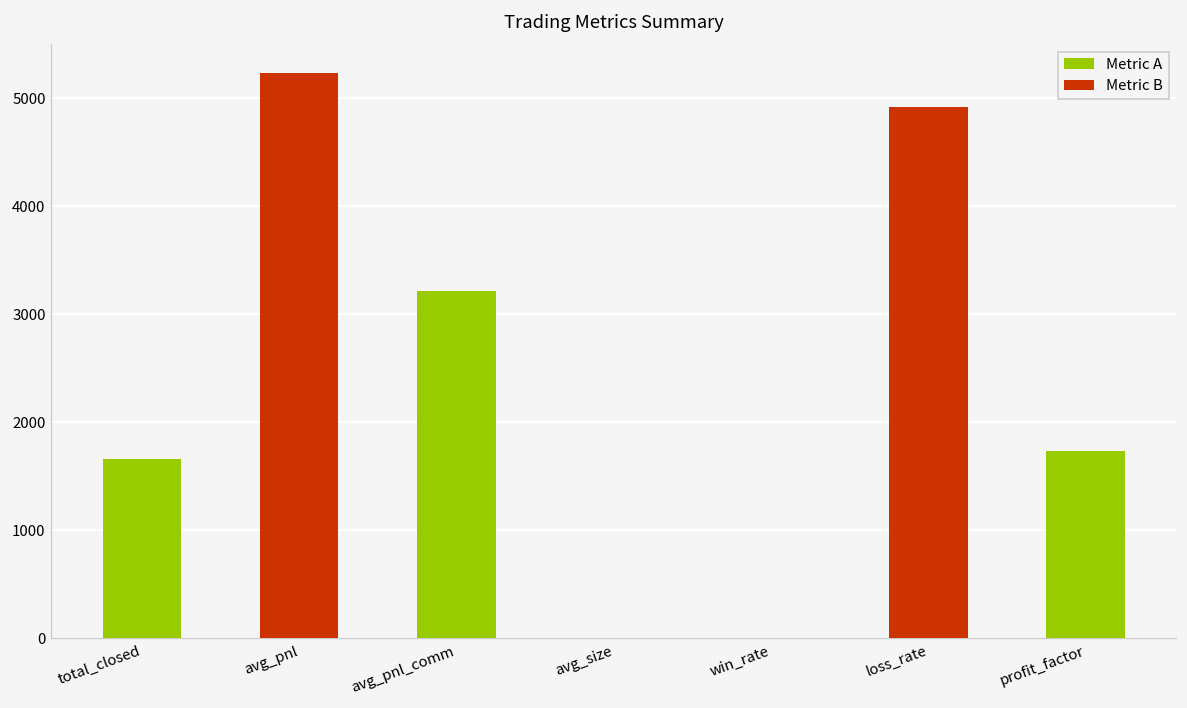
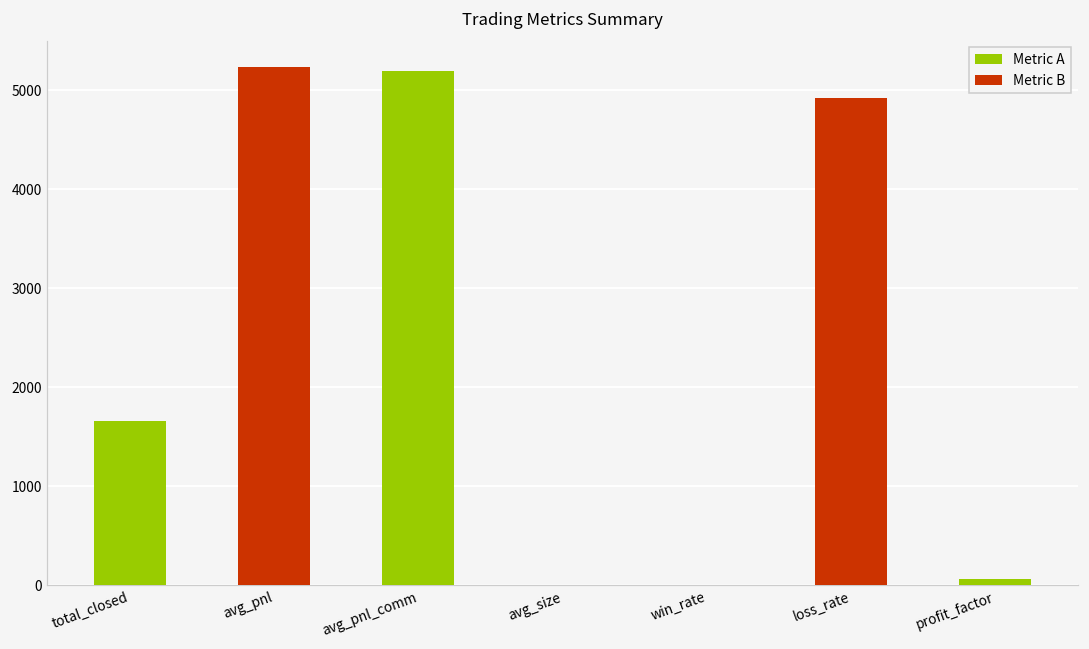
  {
    "total_closed": 1700,
    "avg_pnl": 5200,
-   "avg_pnl_comm": 3200,
+   "avg_pnl_comm": 5200,
    "loss_rate": 4900,
-   "profit_factor": 1700
+   "profit_factor": 100
  }
